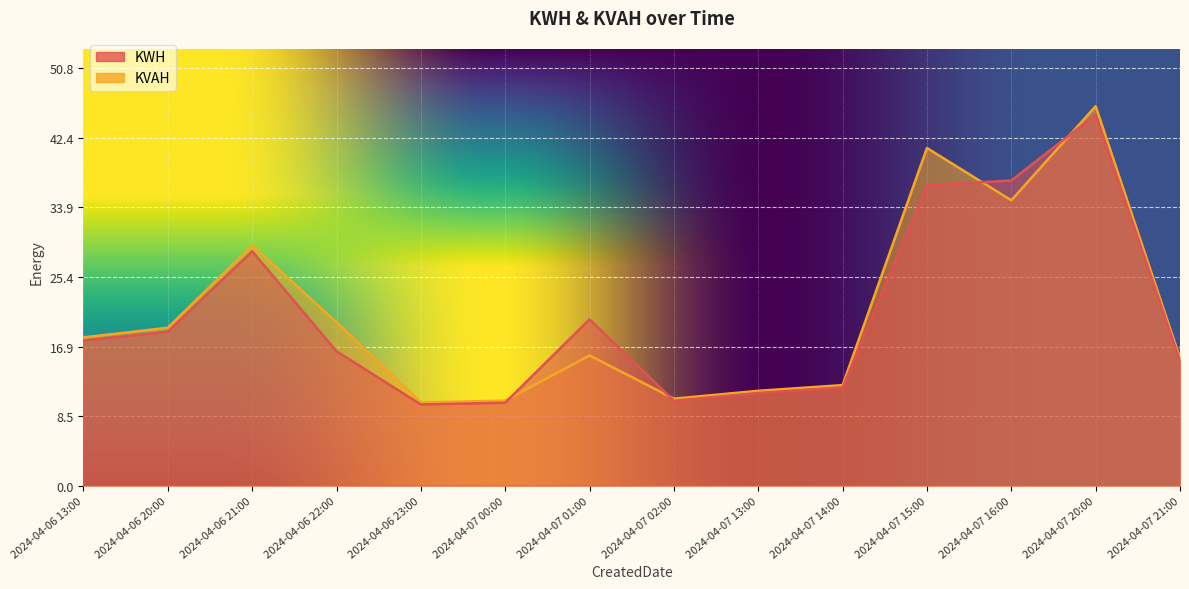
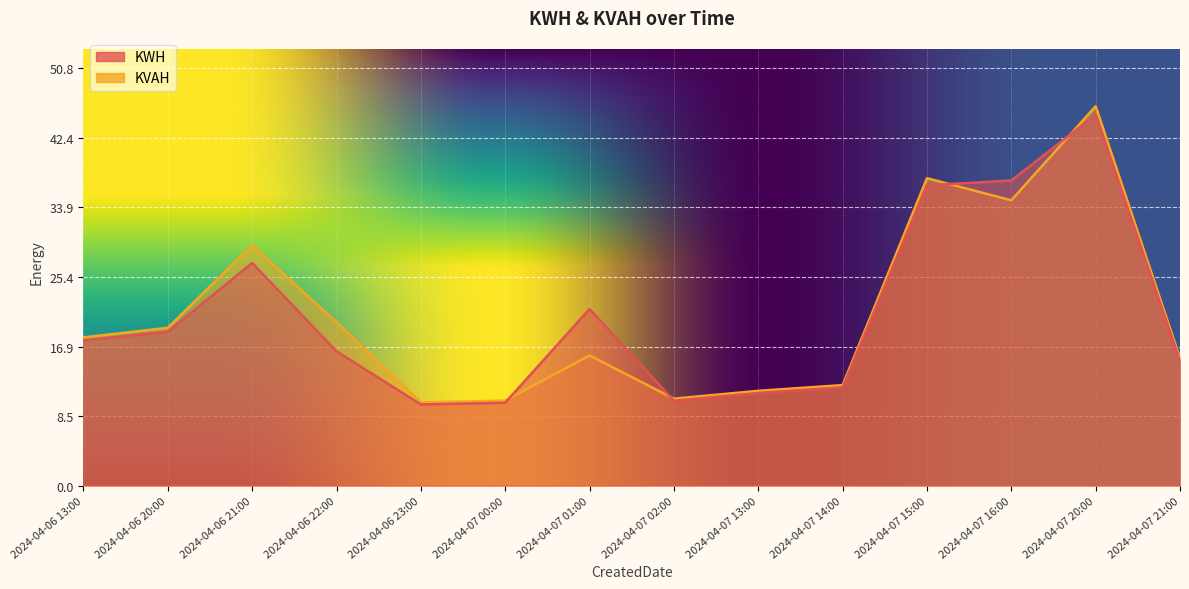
  {
    "KVAH": {
      "2024-04-06 13:00": 18,
      "2024-04-06 20:00": 19,
      "2024-04-06 21:00": 29,
      "2024-04-06 22:00": 20,
      "2024-04-07 01:00": 16,
-     "2024-04-07 15:00": 41,
+     "2024-04-07 15:00": 37,
      "2024-04-07 16:00": 35,
      "2024-04-07 20:00": 46,
      "2024-04-07 21:00": 16
    },
    "KWH": {
      "2024-04-06 13:00": 18,
      "2024-04-06 20:00": 19,
-     "2024-04-06 21:00": 29,
+     "2024-04-06 21:00": 27,
      "2024-04-06 22:00": 16,
-     "2024-04-07 01:00": 20,
+     "2024-04-07 01:00": 22,
      "2024-04-07 15:00": 37,
      "2024-04-07 16:00": 37,
      "2024-04-07 20:00": 45,
      "2024-04-07 21:00": 15
    }
  }
